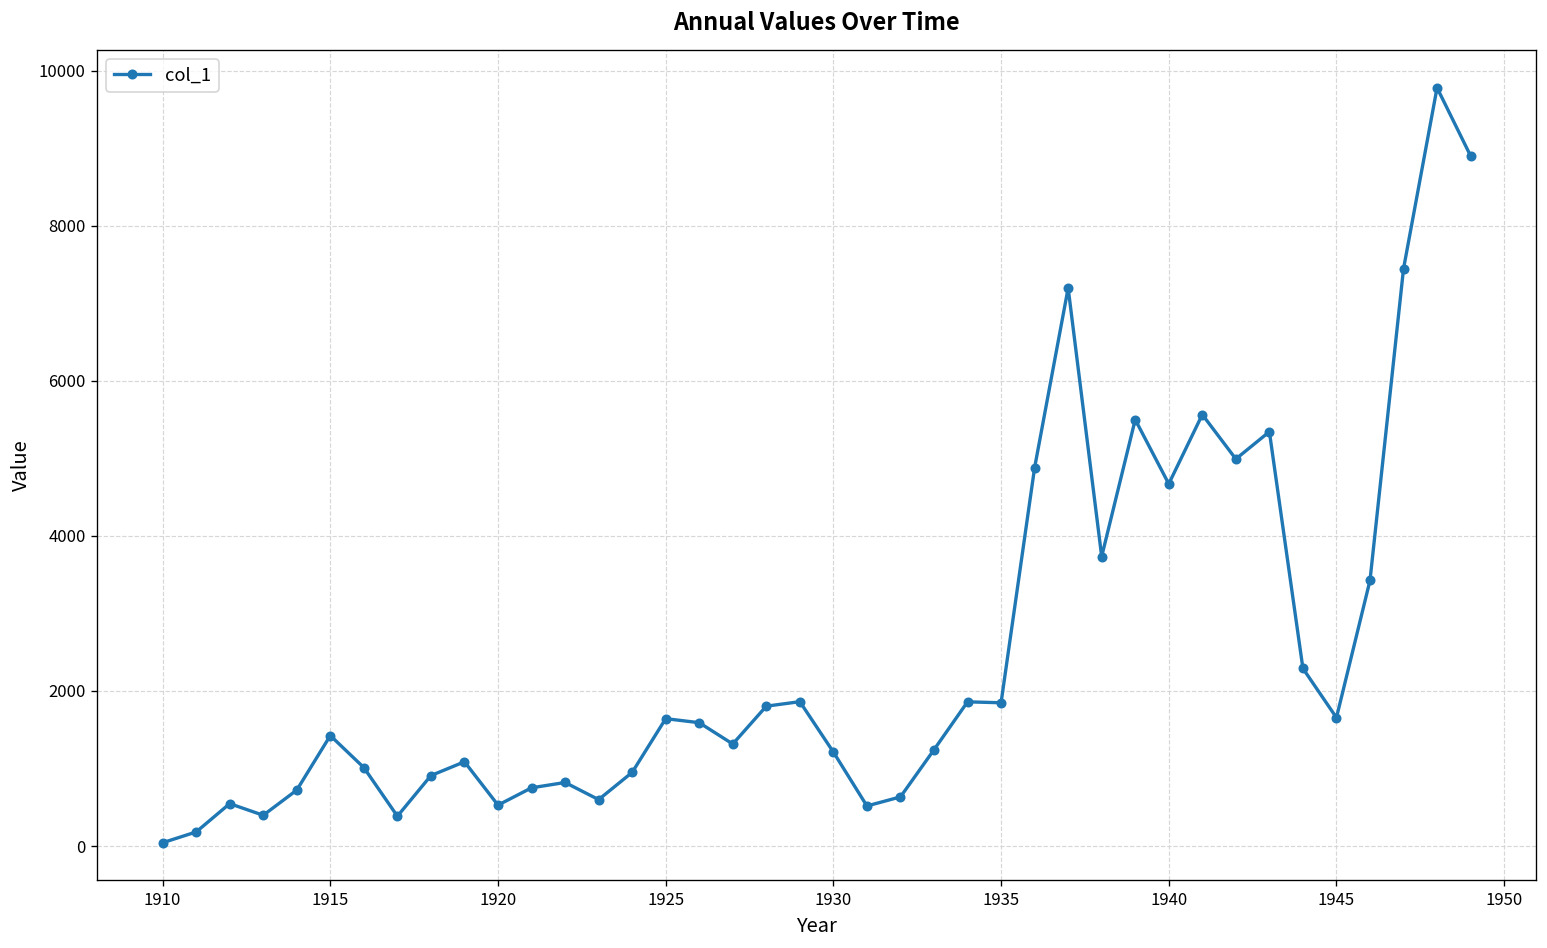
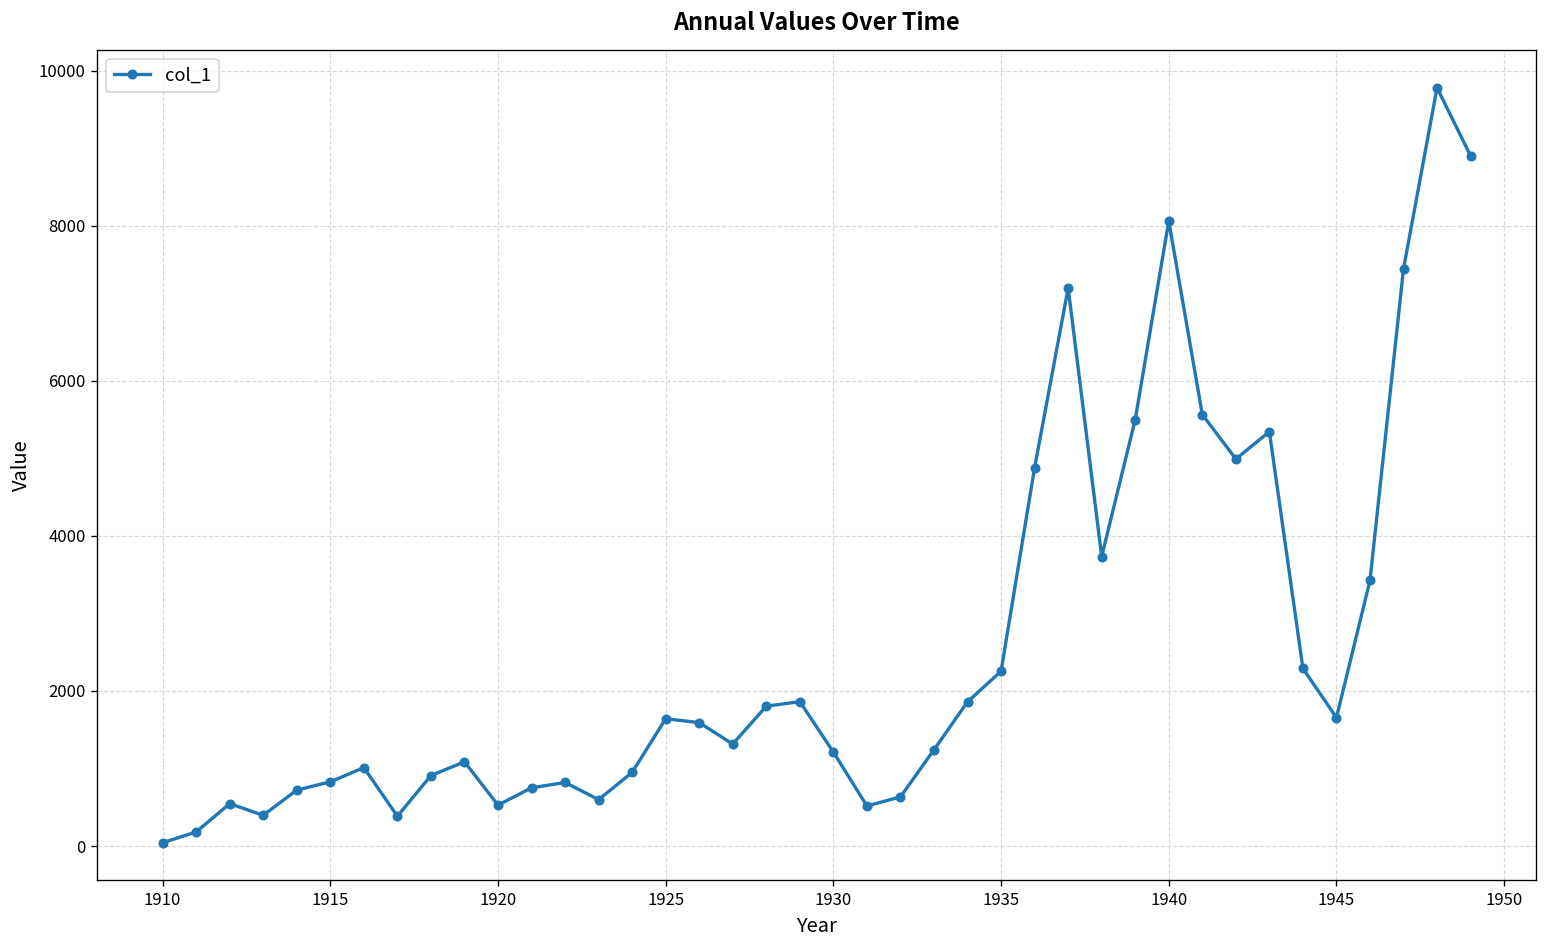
  {
    "1910": 0,
-   "1915": 1400,
+   "1915": 800,
    "1920": 500,
    "1925": 1600,
    "1930": 1200,
-   "1935": 1800,
-   "1940": 4700,
+   "1935": 2300,
+   "1940": 8100,
    "1945": 1700
  }
